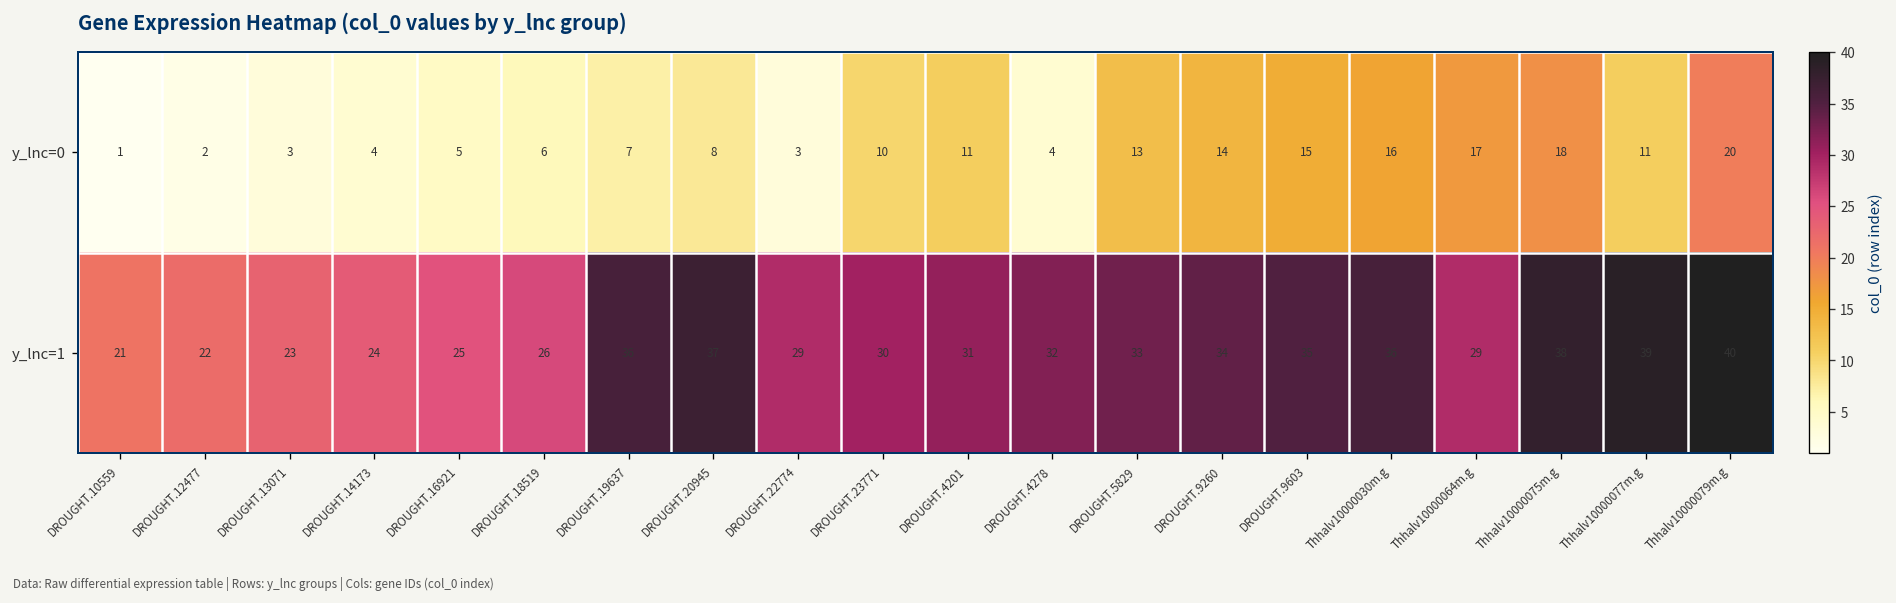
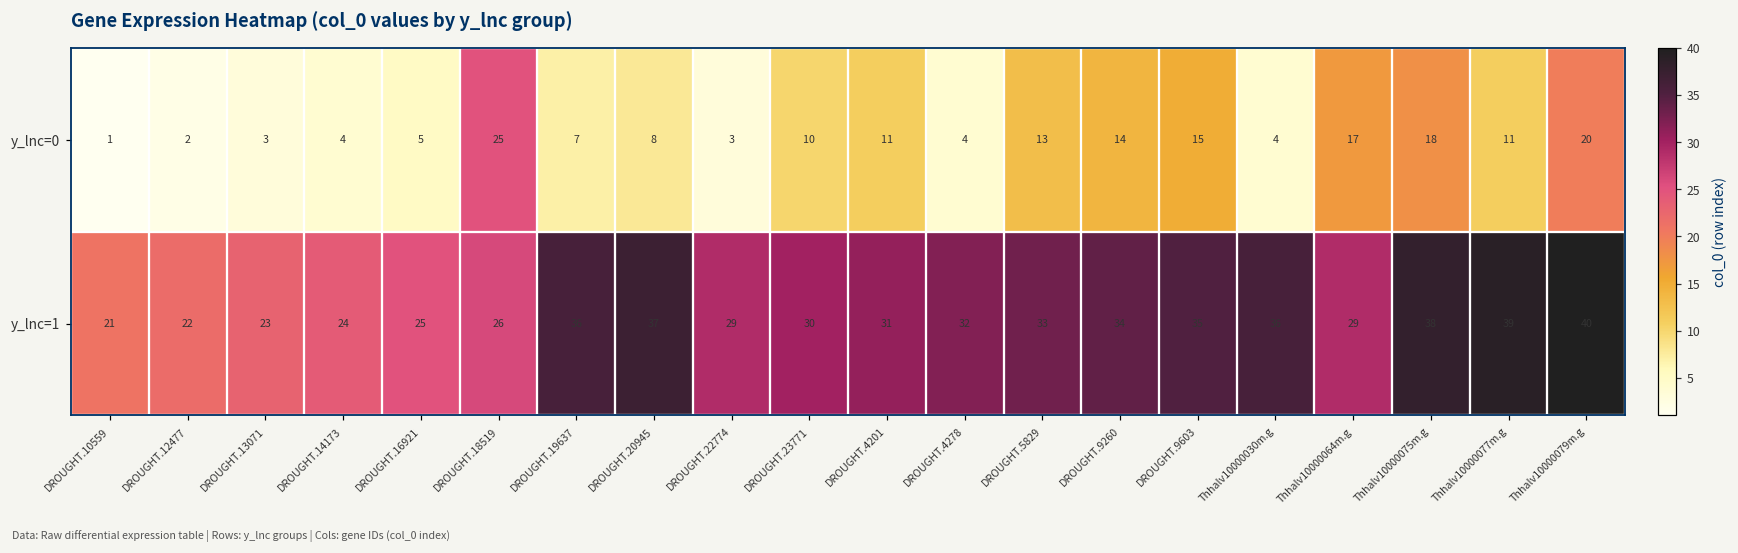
  {
    "y_lnc=0": {
      "DROUGHT.10559": 1,
      "DROUGHT.12477": 2,
      "DROUGHT.13071": 3,
      "DROUGHT.14173": 4,
      "DROUGHT.16921": 5,
-     "DROUGHT.18519": 6,
+     "DROUGHT.18519": 25,
      "DROUGHT.19637": 7,
      "DROUGHT.20945": 8,
      "DROUGHT.22774": 3,
      "DROUGHT.23771": 10,
      "DROUGHT.4201": 11,
      "DROUGHT.4278": 4,
      "DROUGHT.5829": 13,
      "DROUGHT.9260": 14,
      "DROUGHT.9603": 15,
-     "Thhalv10000030m.g": 16,
+     "Thhalv10000030m.g": 4,
      "Thhalv10000064m.g": 17,
      "Thhalv10000075m.g": 18,
      "Thhalv10000077m.g": 11,
      "Thhalv10000079m.g": 20
    },
    "y_lnc=1": {
      "DROUGHT.10559": 21,
      "DROUGHT.12477": 22,
      "DROUGHT.13071": 23,
      "DROUGHT.14173": 24,
      "DROUGHT.16921": 25,
      "DROUGHT.18519": 26,
      "DROUGHT.22774": 29,
      "DROUGHT.23771": 30,
      "DROUGHT.4201": 31,
      "DROUGHT.4278": 32,
      "DROUGHT.5829": 33,
      "Thhalv10000064m.g": 29
    }
  }
